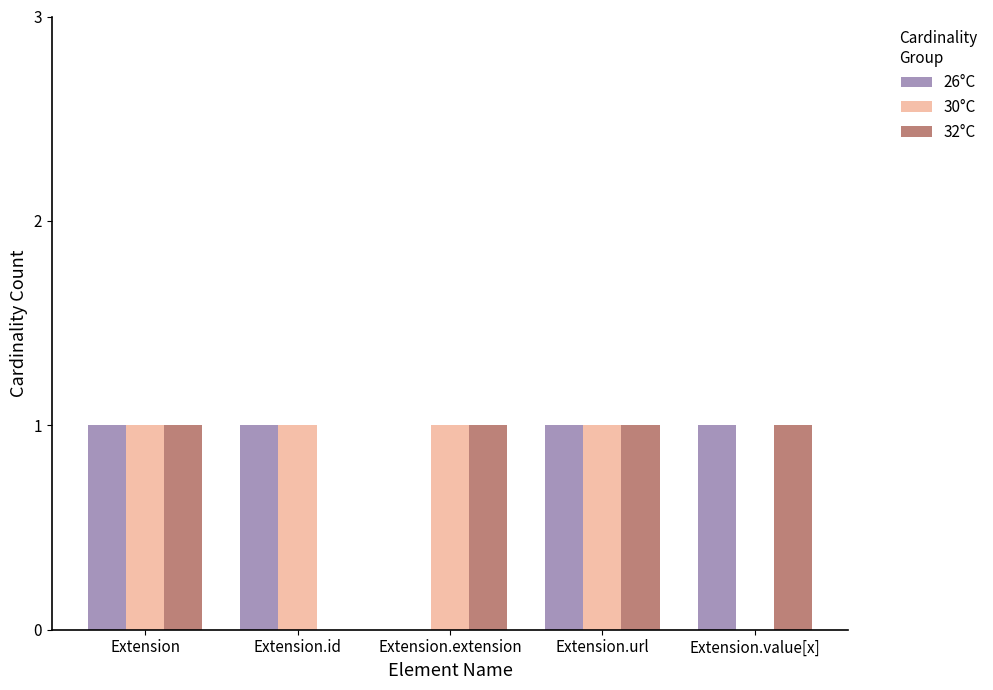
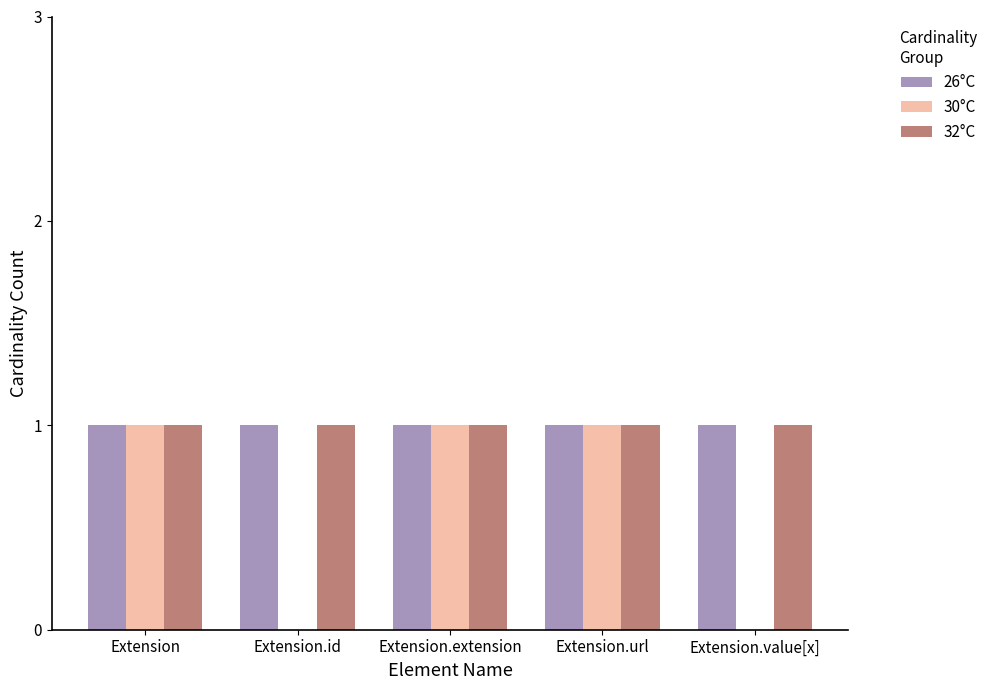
  {
    "26°C": {
      "Extension": 1,
      "Extension.id": 1,
-     "Extension.extension": 0,
+     "Extension.extension": 1,
      "Extension.url": 1,
      "Extension.value[x]": 1
    },
    "30°C": {
      "Extension": 1,
-     "Extension.id": 1,
+     "Extension.id": 0,
      "Extension.extension": 1,
      "Extension.url": 1,
      "Extension.value[x]": 0
    },
    "32°C": {
      "Extension": 1,
-     "Extension.id": 0,
+     "Extension.id": 1,
      "Extension.extension": 1,
      "Extension.url": 1,
      "Extension.value[x]": 1
    }
  }
